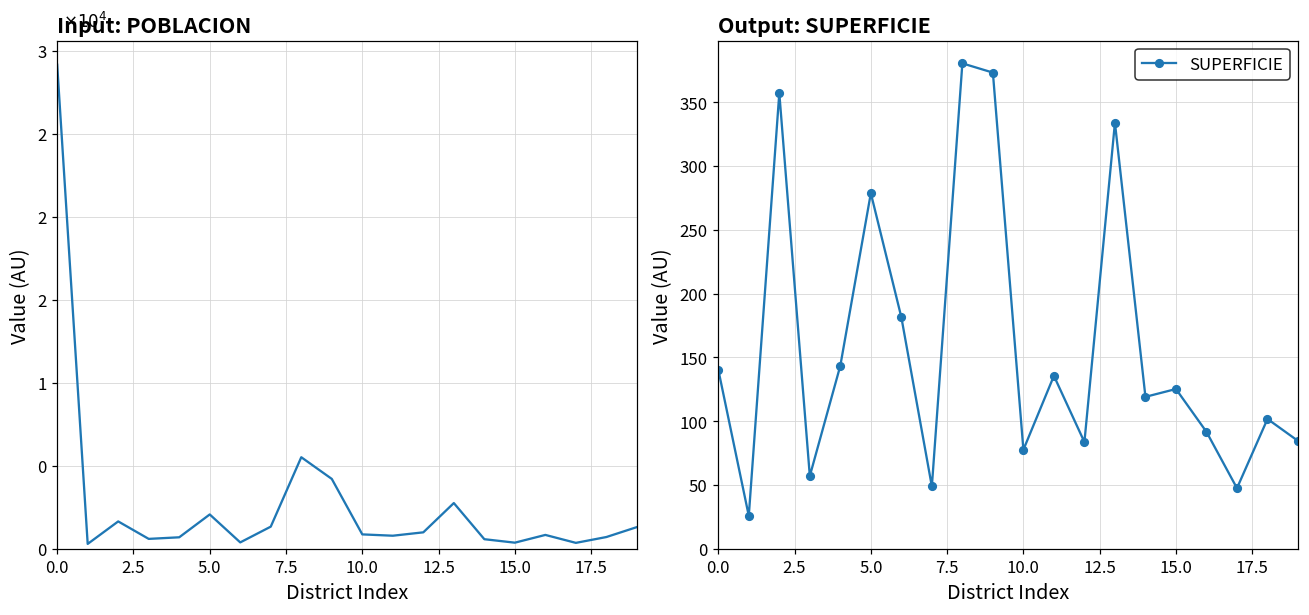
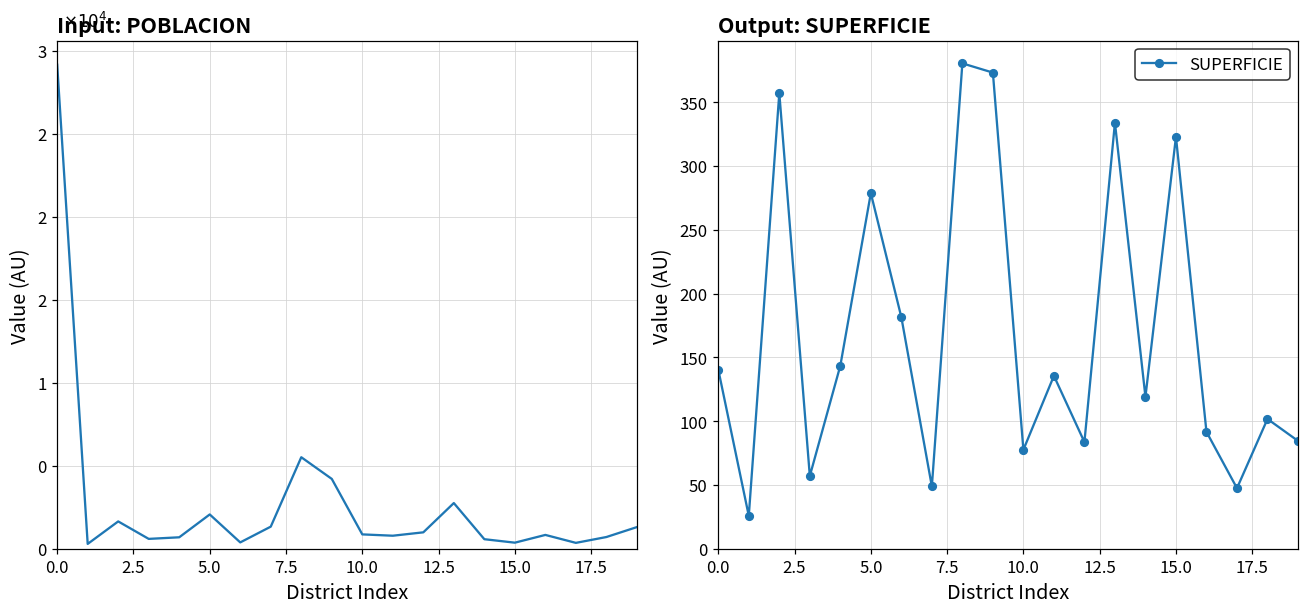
  {
    "Output: SUPERFICIE": {
      "0.0": 140,
      "5.0": 279,
      "10.0": 78,
-     "15.0": 125
+     "15.0": 323
    }
  }
